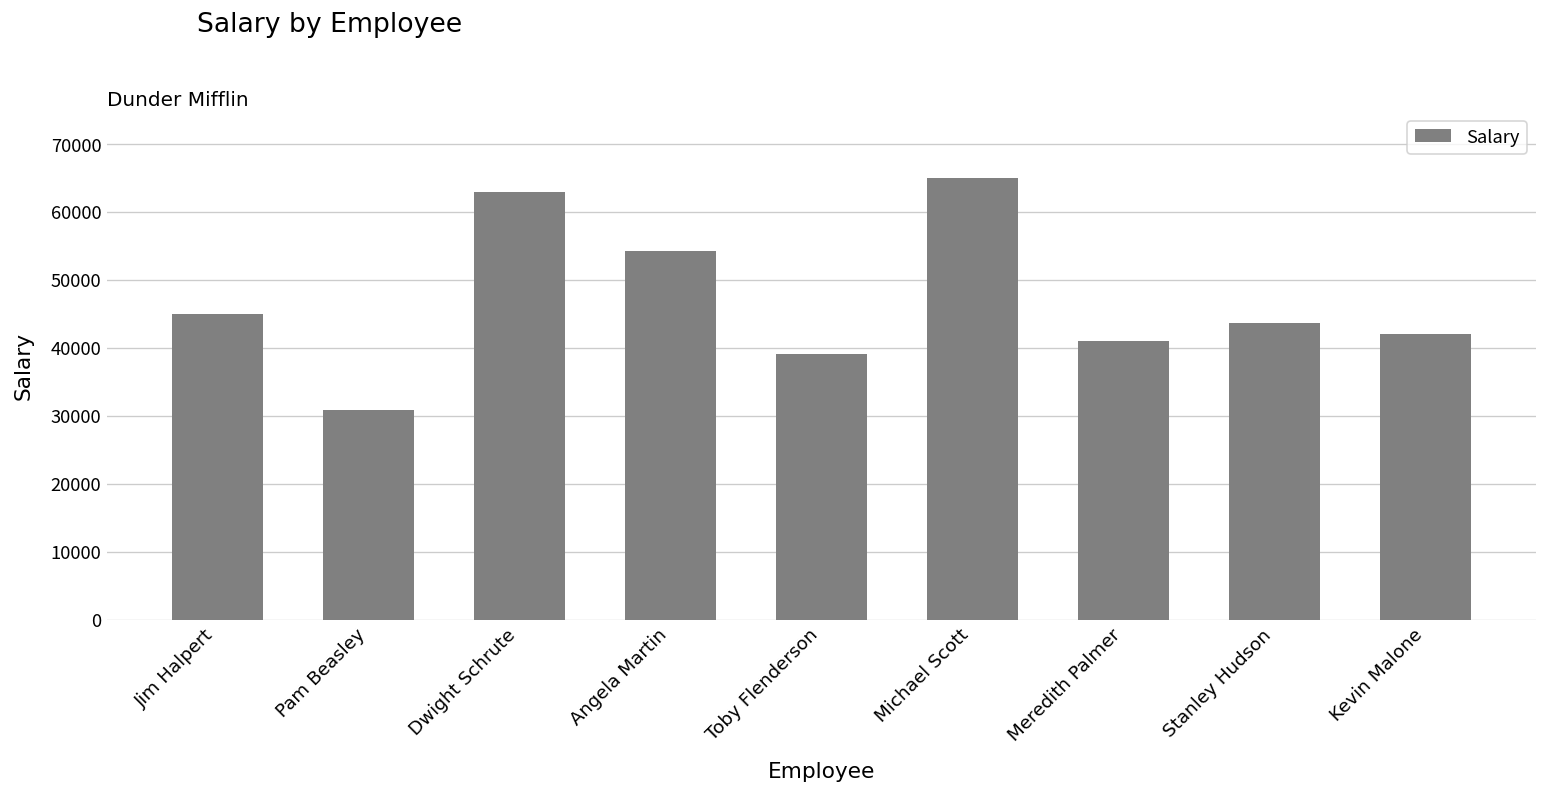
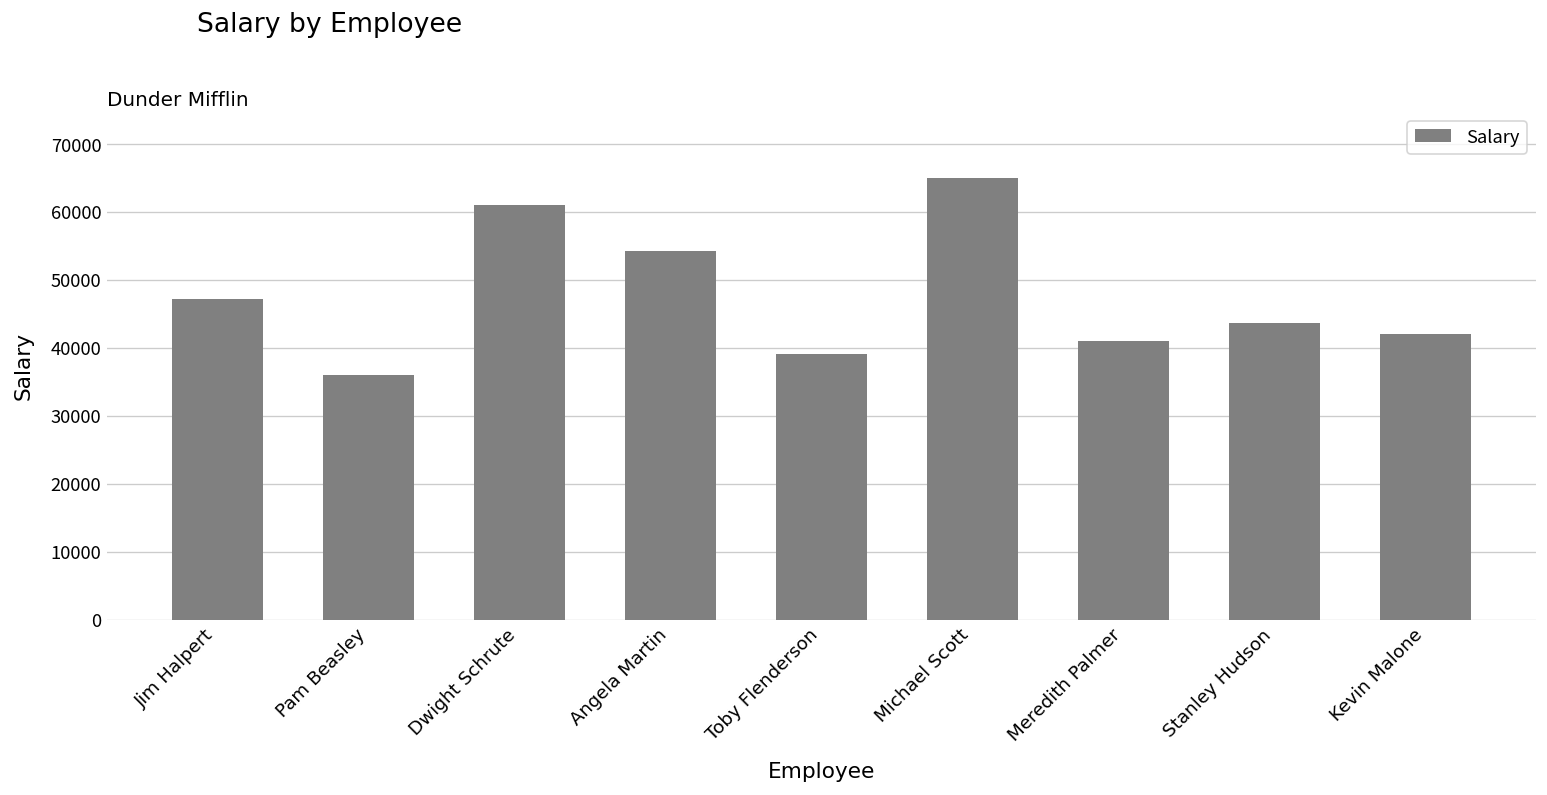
  {
-   "Jim Halpert": 45000,
-   "Pam Beasley": 31000,
-   "Dwight Schrute": 63000,
+   "Jim Halpert": 47000,
+   "Pam Beasley": 36000,
+   "Dwight Schrute": 61000,
    "Angela Martin": 54000,
    "Toby Flenderson": 39000,
    "Michael Scott": 65000,
    "Meredith Palmer": 41000,
    "Stanley Hudson": 44000,
    "Kevin Malone": 42000
  }
